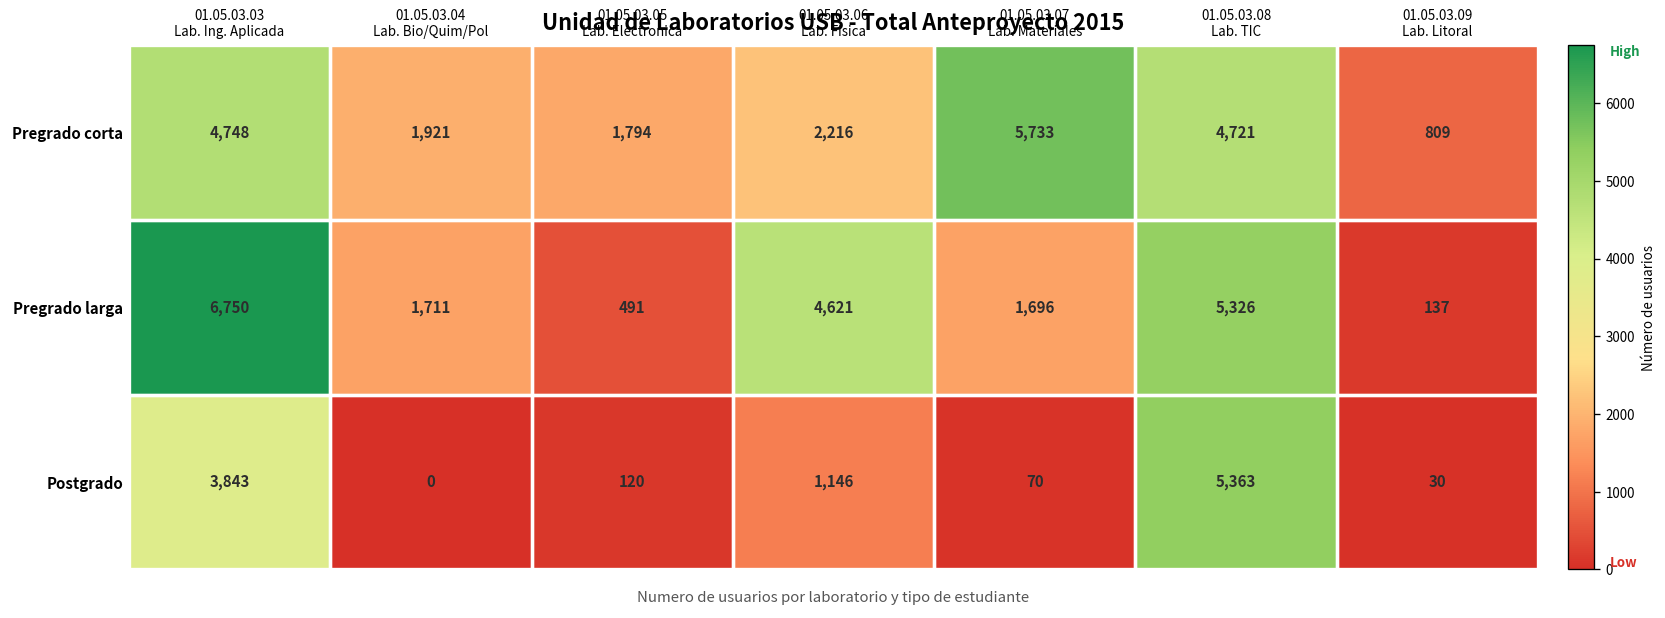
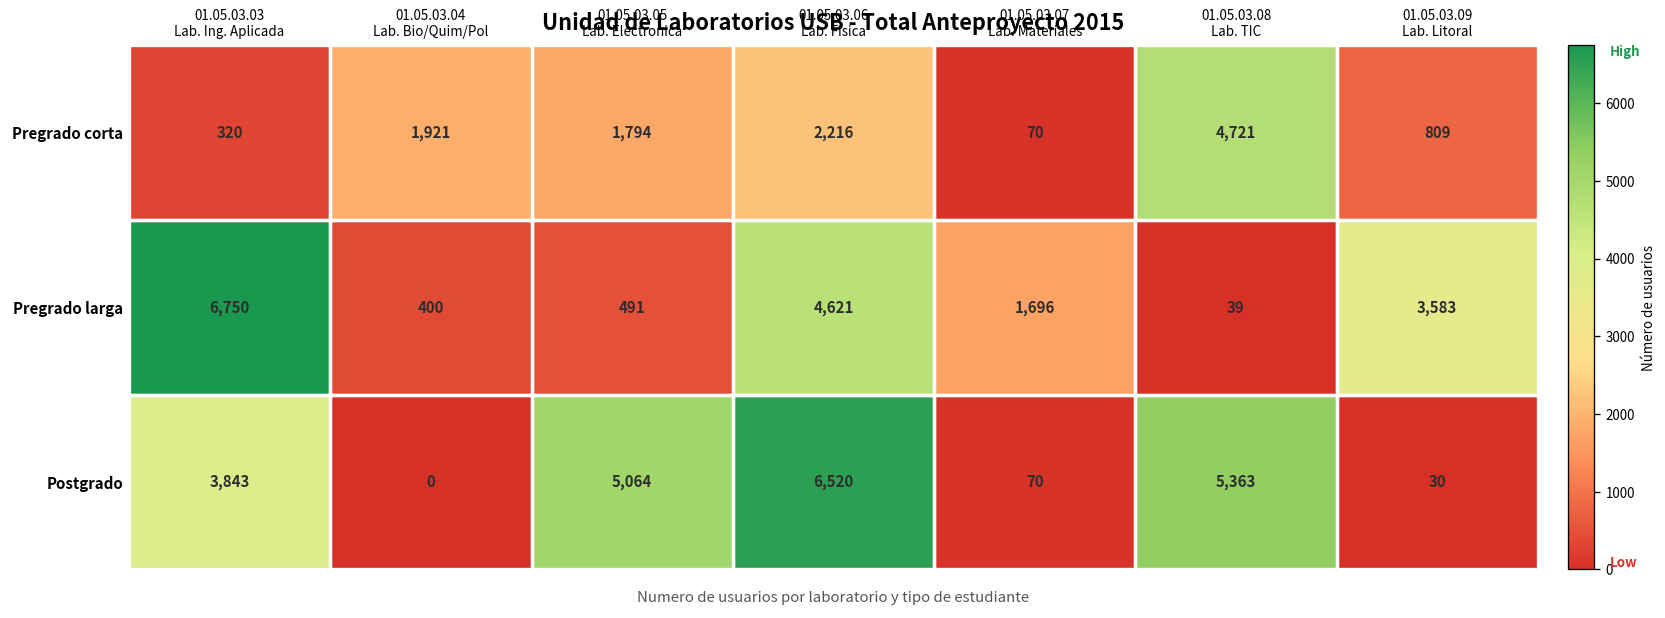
  {
    "Pregrado corta": {
-     "01.05.03.03 Lab. Ing. Aplicada": "4,748",
+     "01.05.03.03 Lab. Ing. Aplicada": "320",
      "01.05.03.04 Lab. Bio/Quim/Pol": "1,921",
      "01.05.03.05 Lab. Electronica": "1,794",
      "01.05.03.06 Lab. Fisica": "2,216",
-     "01.05.03.07 Lab. Materiales": "5,733",
+     "01.05.03.07 Lab. Materiales": "70",
      "01.05.03.08 Lab. TIC": "4,721",
      "01.05.03.09 Lab. Litoral": "809"
    },
    "Pregrado larga": {
      "01.05.03.03 Lab. Ing. Aplicada": "6,750",
-     "01.05.03.04 Lab. Bio/Quim/Pol": "1,711",
+     "01.05.03.04 Lab. Bio/Quim/Pol": "400",
      "01.05.03.05 Lab. Electronica": "491",
      "01.05.03.06 Lab. Fisica": "4,621",
      "01.05.03.07 Lab. Materiales": "1,696",
-     "01.05.03.08 Lab. TIC": "5,326",
-     "01.05.03.09 Lab. Litoral": "137"
+     "01.05.03.08 Lab. TIC": "39",
+     "01.05.03.09 Lab. Litoral": "3,583"
    },
    "Postgrado": {
      "01.05.03.03 Lab. Ing. Aplicada": "3,843",
      "01.05.03.04 Lab. Bio/Quim/Pol": "0",
-     "01.05.03.05 Lab. Electronica": "120",
-     "01.05.03.06 Lab. Fisica": "1,146",
+     "01.05.03.05 Lab. Electronica": "5,064",
+     "01.05.03.06 Lab. Fisica": "6,520",
      "01.05.03.07 Lab. Materiales": "70",
      "01.05.03.08 Lab. TIC": "5,363",
      "01.05.03.09 Lab. Litoral": "30"
    }
  }
